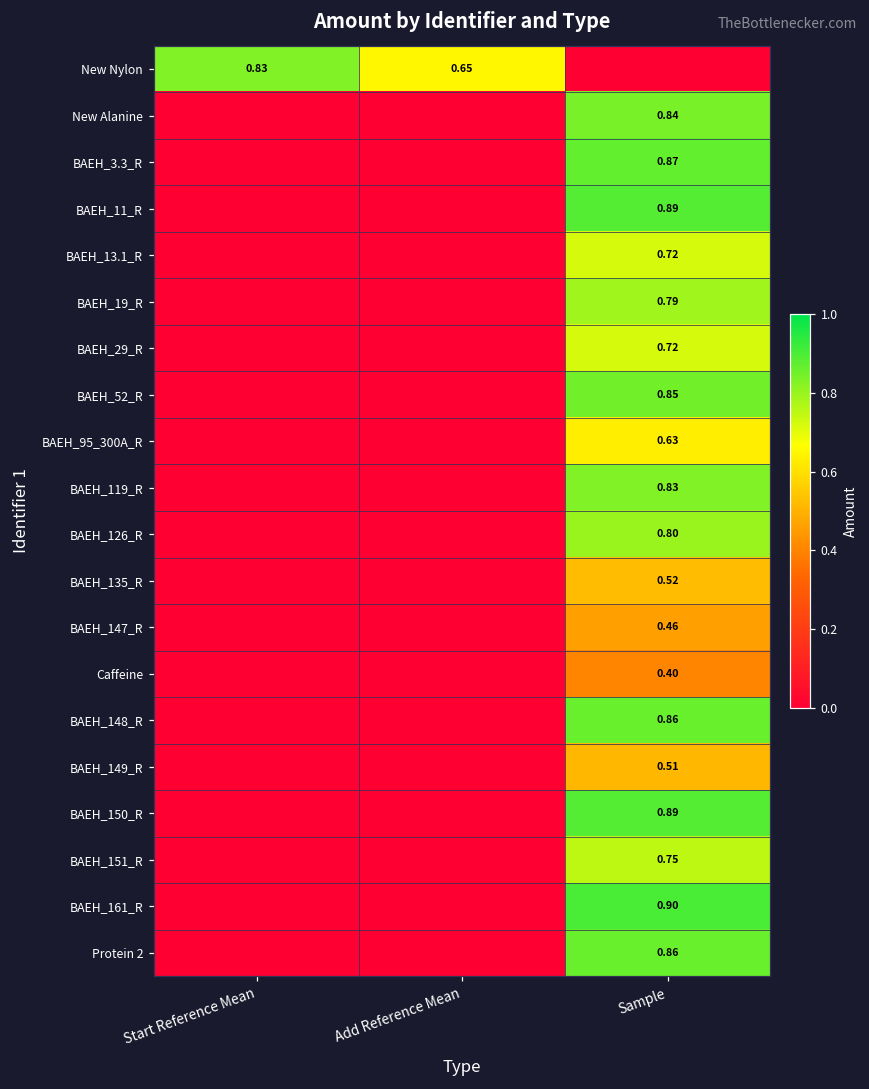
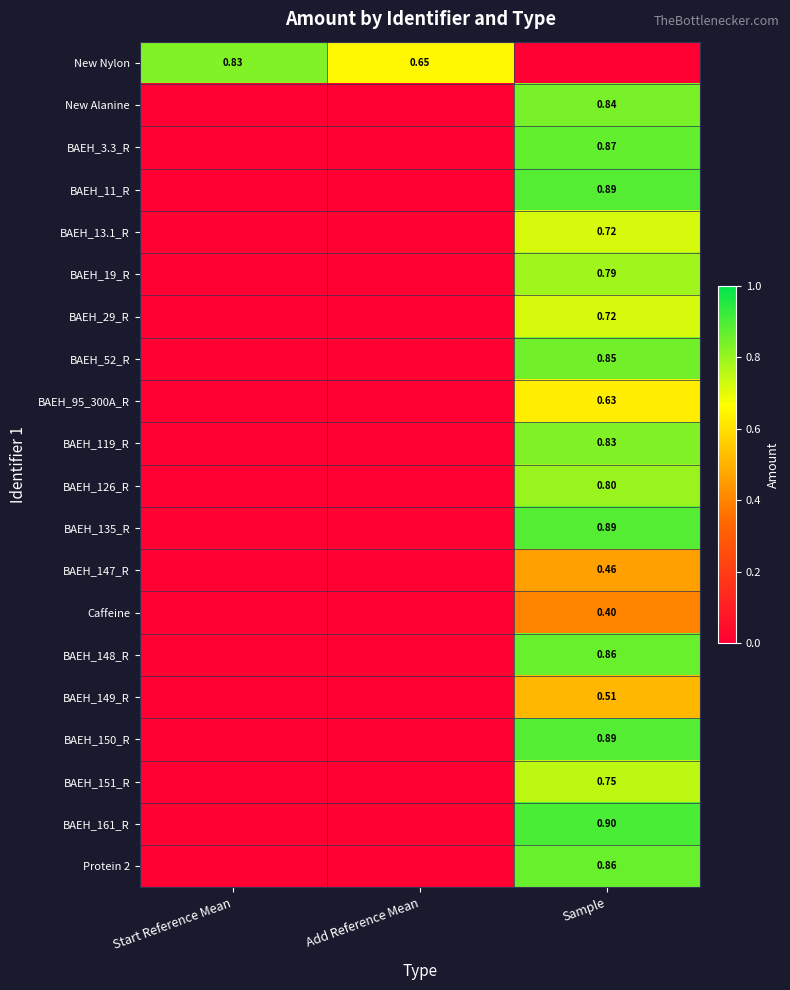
  {
    "New Nylon": {
      "Start Reference Mean": 0.83,
      "Add Reference Mean": 0.65
    },
    "New Alanine": {
      "Sample": 0.84
    },
    "BAEH_3.3_R": {
      "Sample": 0.87
    },
    "BAEH_11_R": {
      "Sample": 0.89
    },
    "BAEH_13.1_R": {
      "Sample": 0.72
    },
    "BAEH_19_R": {
      "Sample": 0.79
    },
    "BAEH_29_R": {
      "Sample": 0.72
    },
    "BAEH_52_R": {
      "Sample": 0.85
    },
    "BAEH_95_300A_R": {
      "Sample": 0.63
    },
    "BAEH_119_R": {
      "Sample": 0.83
    },
    "BAEH_126_R": {
      "Sample": 0.80
    },
    "BAEH_135_R": {
-     "Sample": 0.52
+     "Sample": 0.89
    },
    "BAEH_147_R": {
      "Sample": 0.46
    },
    "Caffeine": {
      "Sample": 0.40
    },
    "BAEH_148_R": {
      "Sample": 0.86
    },
    "BAEH_149_R": {
      "Sample": 0.51
    },
    "BAEH_150_R": {
      "Sample": 0.89
    },
    "BAEH_151_R": {
      "Sample": 0.75
    },
    "BAEH_161_R": {
      "Sample": 0.90
    },
    "Protein 2": {
      "Sample": 0.86
    }
  }
